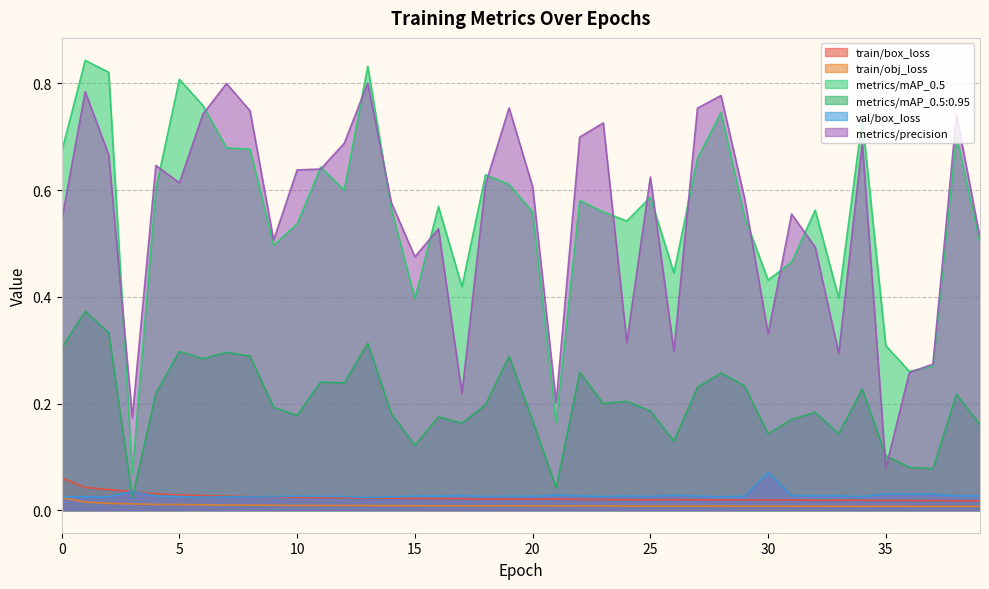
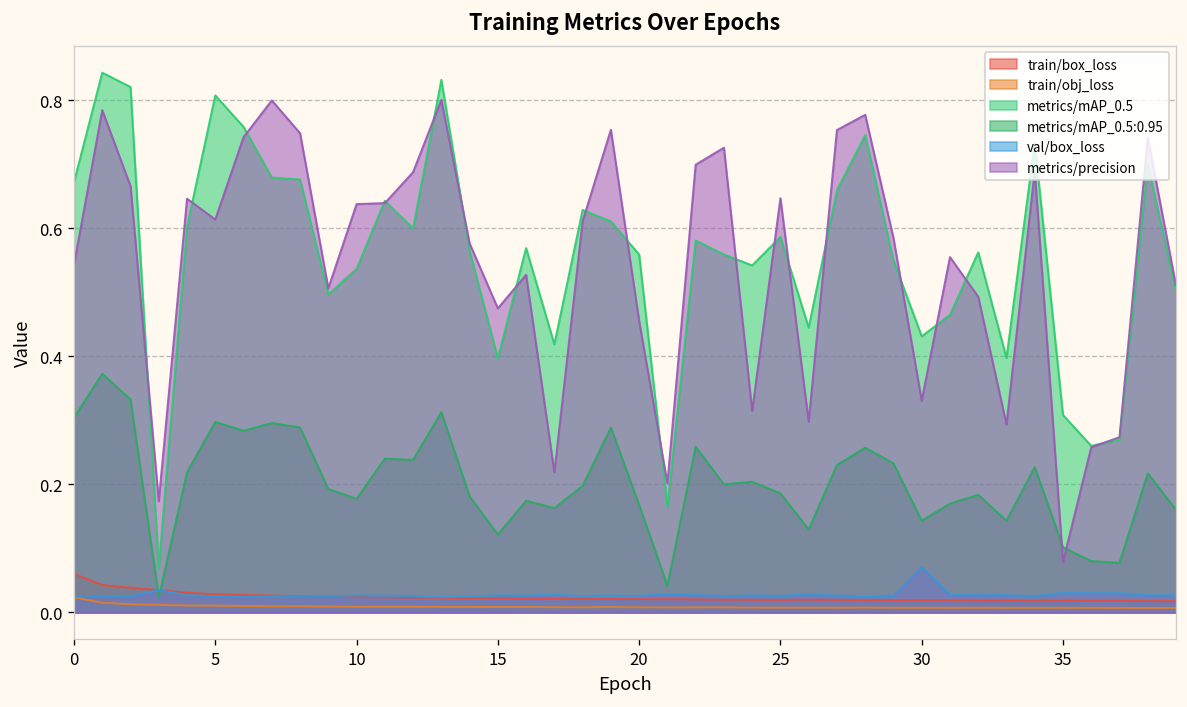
  {
    "val/box_loss": {
      "20": 0.03,
      "25": 0.03,
      "30": 0.07,
      "35": 0.03
    },
    "metrics/precision": {
      "0": 0.54,
      "5": 0.61,
      "10": 0.64,
      "15": 0.48,
-     "20": 0.61,
-     "25": 0.62,
+     "20": 0.46,
+     "25": 0.65,
      "30": 0.33,
      "35": 0.08
    }
  }
